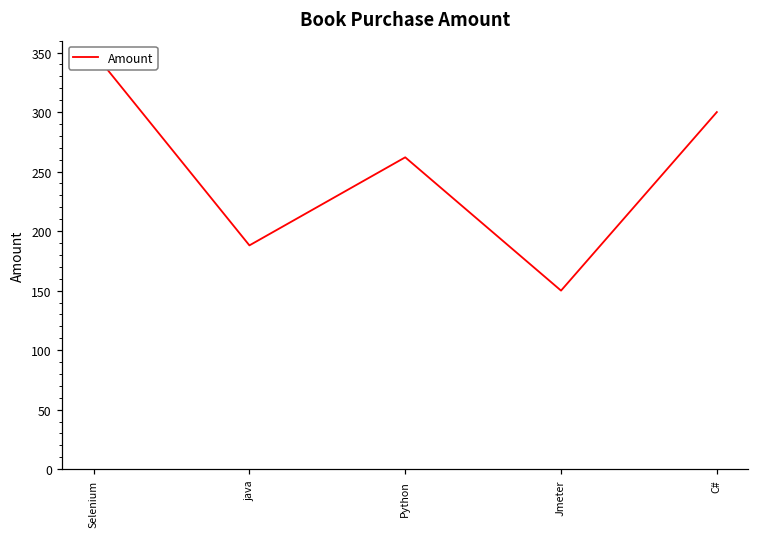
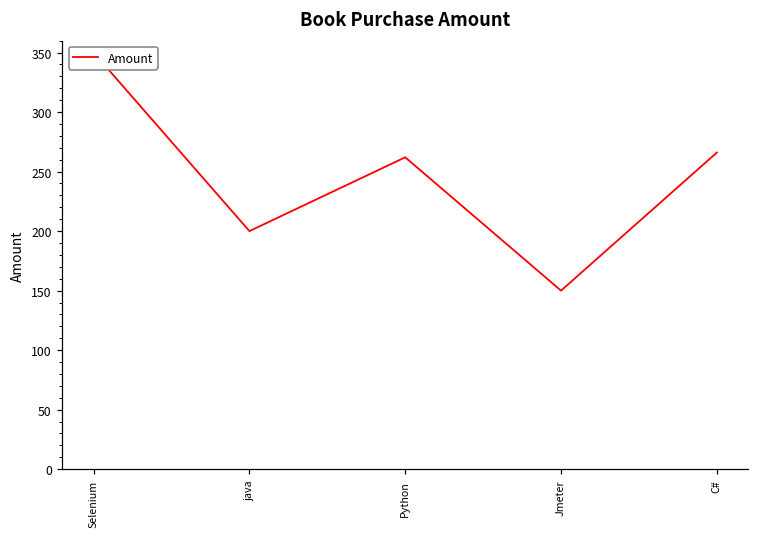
  {
-   "java": 188,
+   "java": 200,
    "Python": 262,
    "Jmeter": 150,
-   "C#": 300
+   "C#": 266
  }
